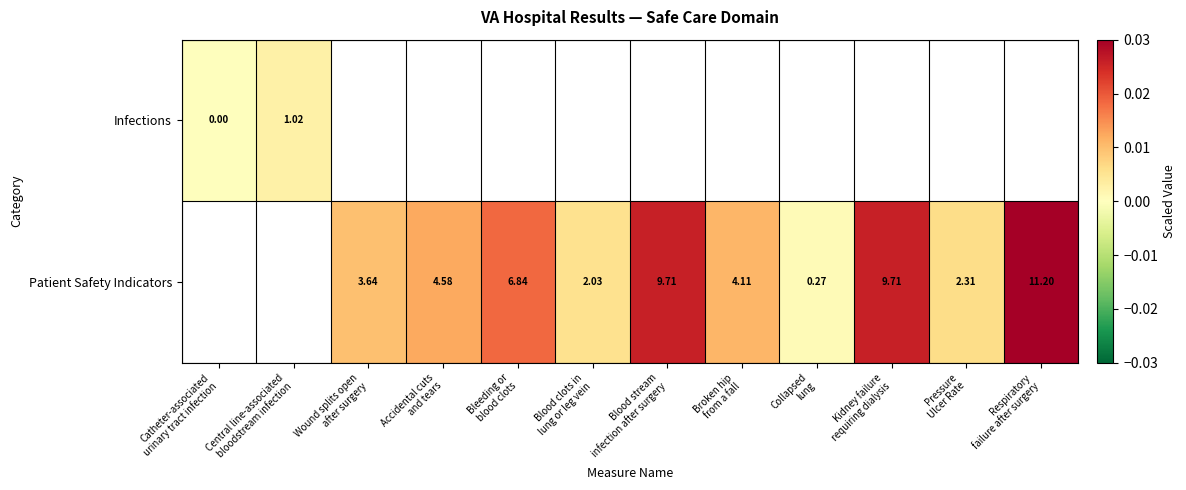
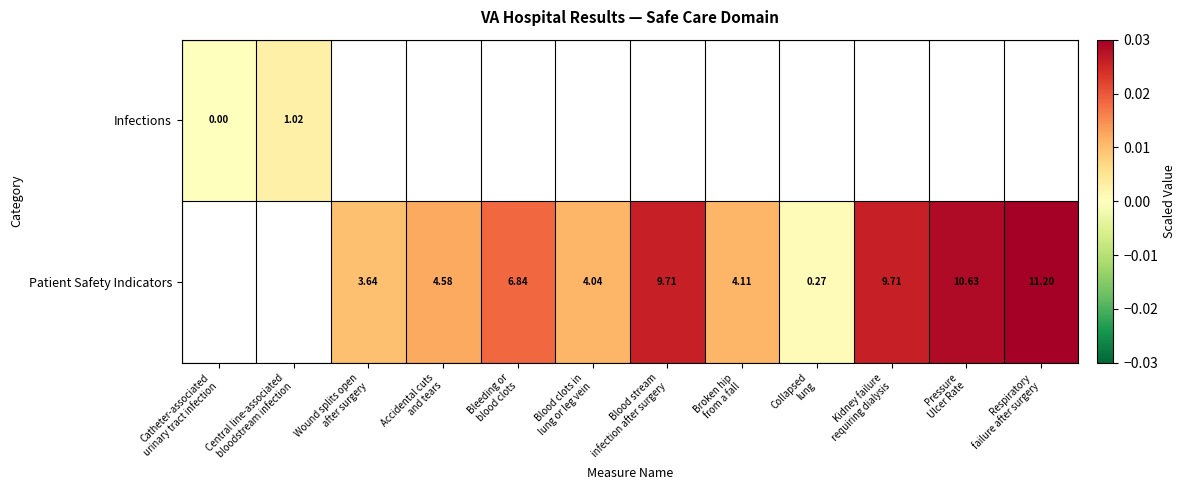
  {
    "Infections": {
      "Catheter-associated urinary tract infection": 0.00,
      "Central line-associated bloodstream infection": 1.02
    },
    "Patient Safety Indicators": {
      "Wound splits open after surgery": 3.64,
      "Accidental cuts and tears": 4.58,
      "Bleeding or blood clots": 6.84,
-     "Blood clots in lung or leg vein": 2.03,
+     "Blood clots in lung or leg vein": 4.04,
      "Blood stream infection after surgery": 9.71,
      "Broken hip from a fall": 4.11,
      "Collapsed lung": 0.27,
      "Kidney failure requiring dialysis": 9.71,
-     "Pressure Ulcer Rate": 2.31,
+     "Pressure Ulcer Rate": 10.63,
      "Respiratory failure after surgery": 11.20
    }
  }
